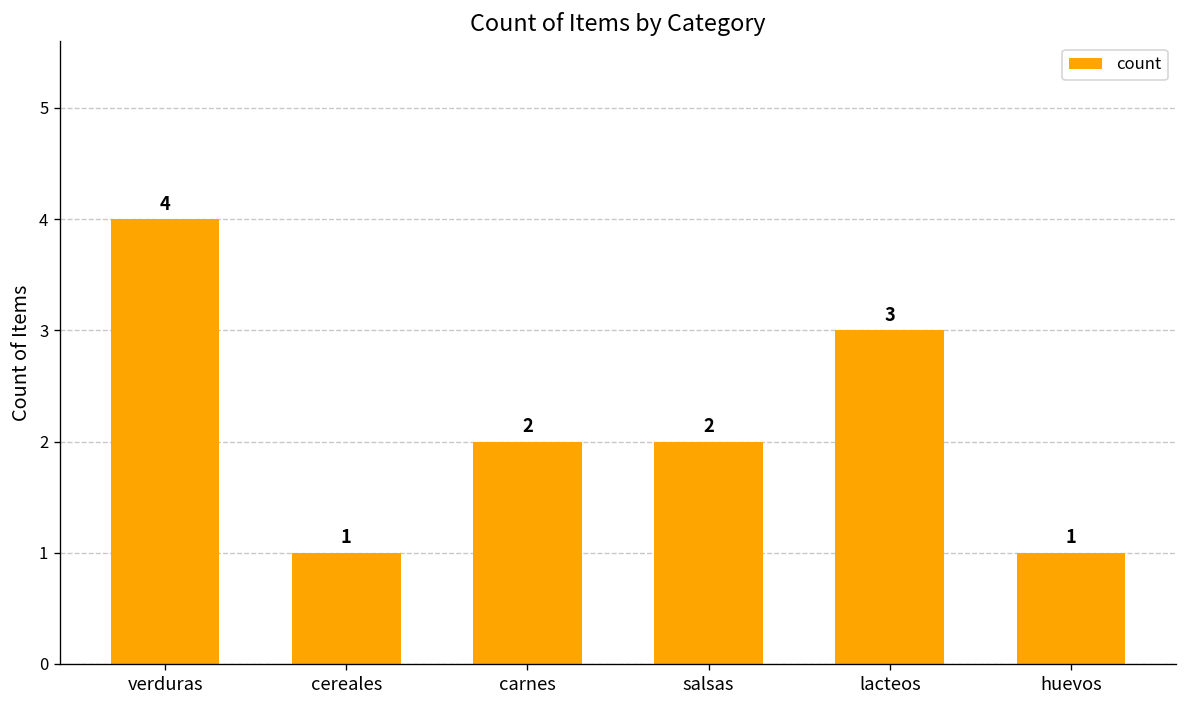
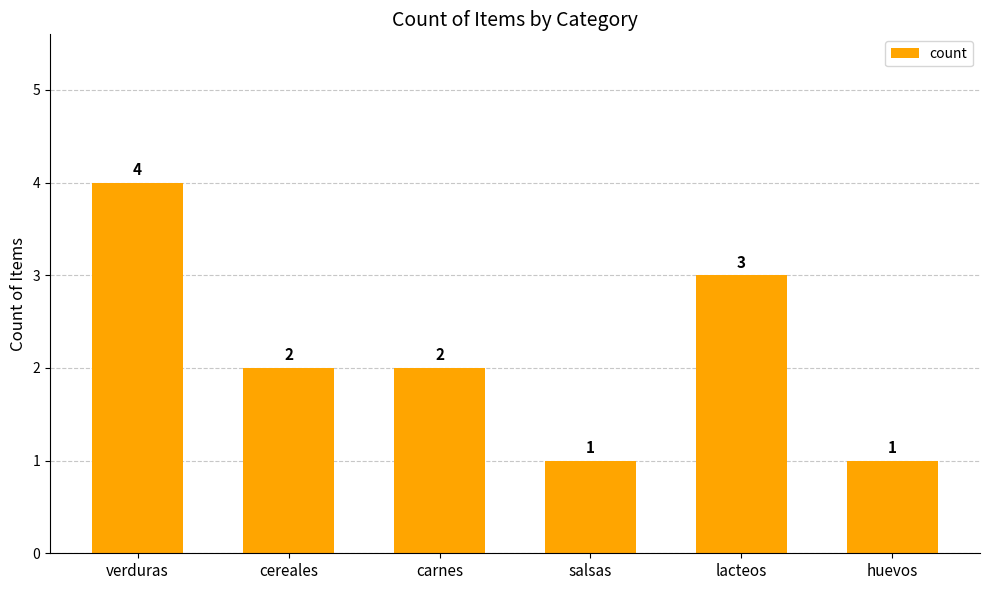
  {
    "verduras": 4,
-   "cereales": 1,
+   "cereales": 2,
    "carnes": 2,
-   "salsas": 2,
+   "salsas": 1,
    "lacteos": 3,
    "huevos": 1
  }
